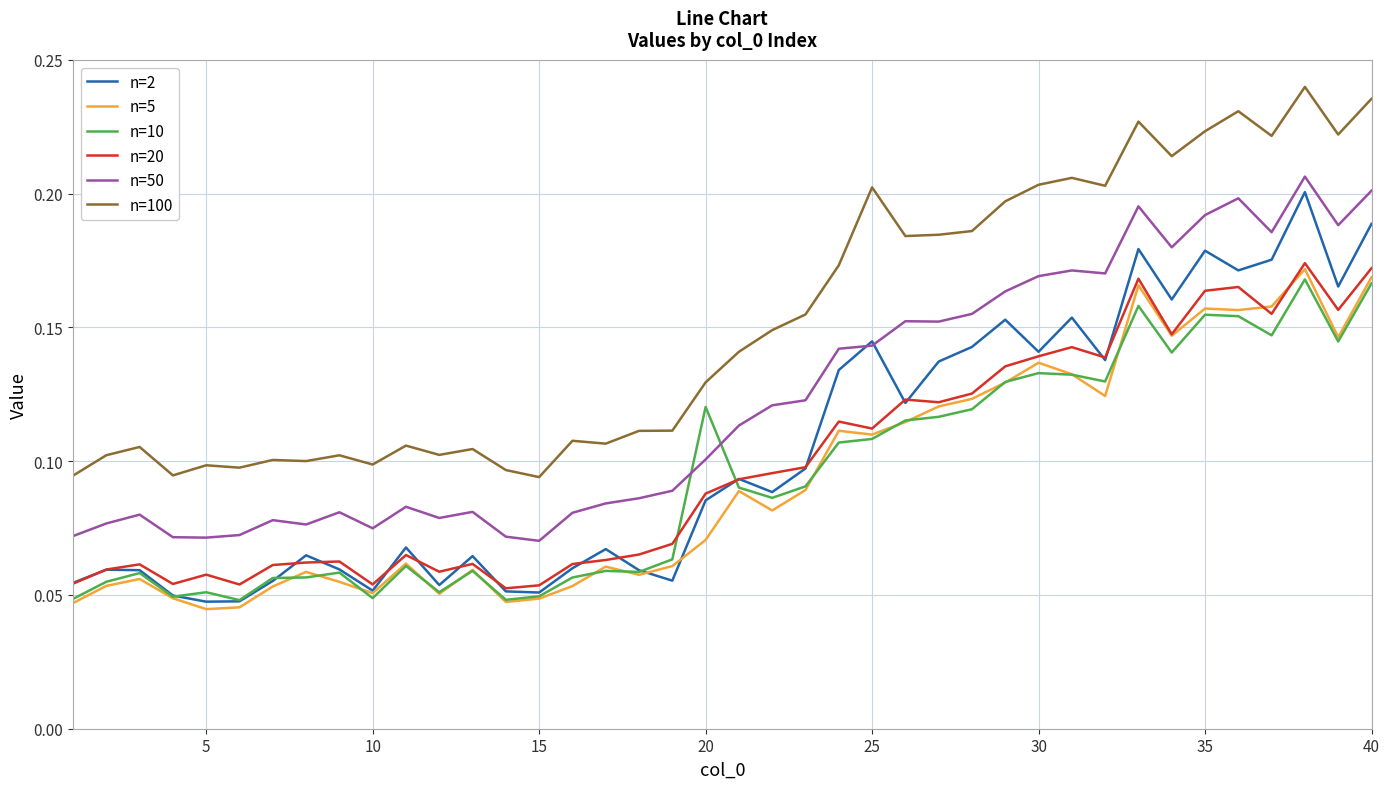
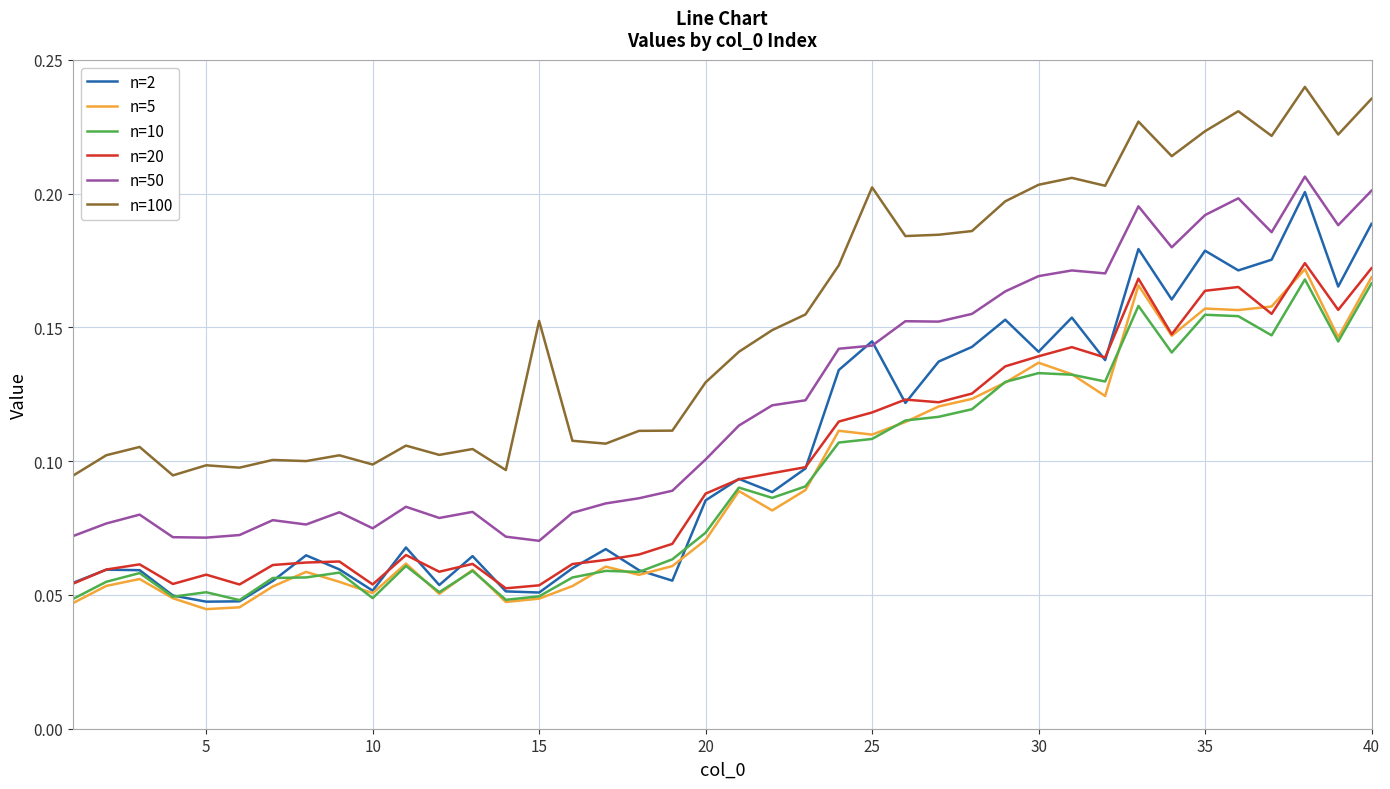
  {
    "n=2": {
      "5": 0.047,
      "10": 0.052,
      "15": 0.051,
      "20": 0.085,
      "25": 0.145,
      "30": 0.141,
      "35": 0.179,
      "40": 0.189
    },
    "n=5": {
      "5": 0.045,
      "10": 0.051,
      "20": 0.071,
      "25": 0.110,
      "30": 0.137,
      "35": 0.157,
      "40": 0.169
    },
    "n=10": {
      "5": 0.051,
      "10": 0.049,
-     "20": 0.120,
+     "20": 0.073,
      "25": 0.108,
      "30": 0.133,
      "35": 0.155,
      "40": 0.166
    },
    "n=20": {
      "5": 0.058,
      "10": 0.054,
      "15": 0.054,
      "20": 0.088,
-     "25": 0.112,
+     "25": 0.118,
      "30": 0.139,
      "35": 0.164,
      "40": 0.172
    },
    "n=50": {
      "5": 0.071,
      "10": 0.075,
      "15": 0.070,
      "20": 0.101,
      "25": 0.143,
      "30": 0.169,
      "35": 0.192,
      "40": 0.201
    },
    "n=100": {
      "5": 0.098,
      "10": 0.099,
-     "15": 0.094,
+     "15": 0.152,
      "20": 0.129,
      "25": 0.202,
      "30": 0.203,
      "35": 0.223,
      "40": 0.235
    }
  }
